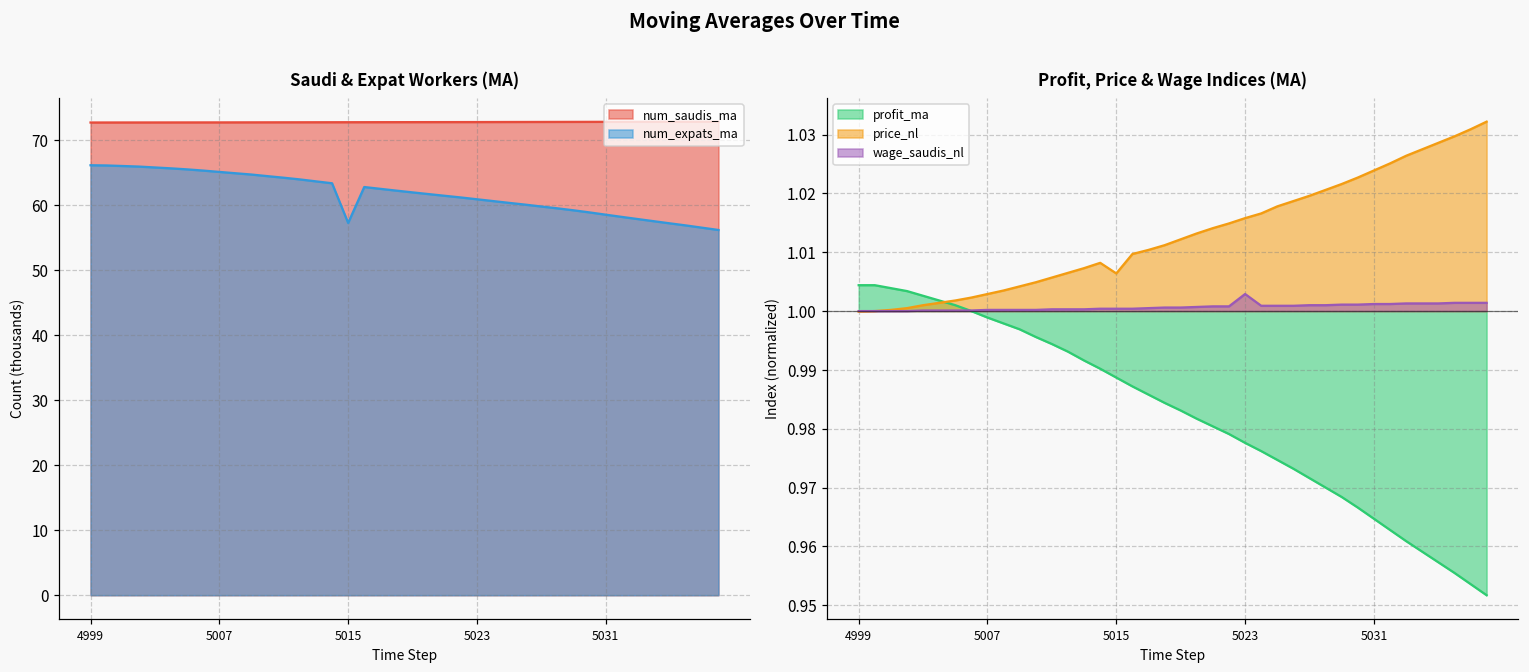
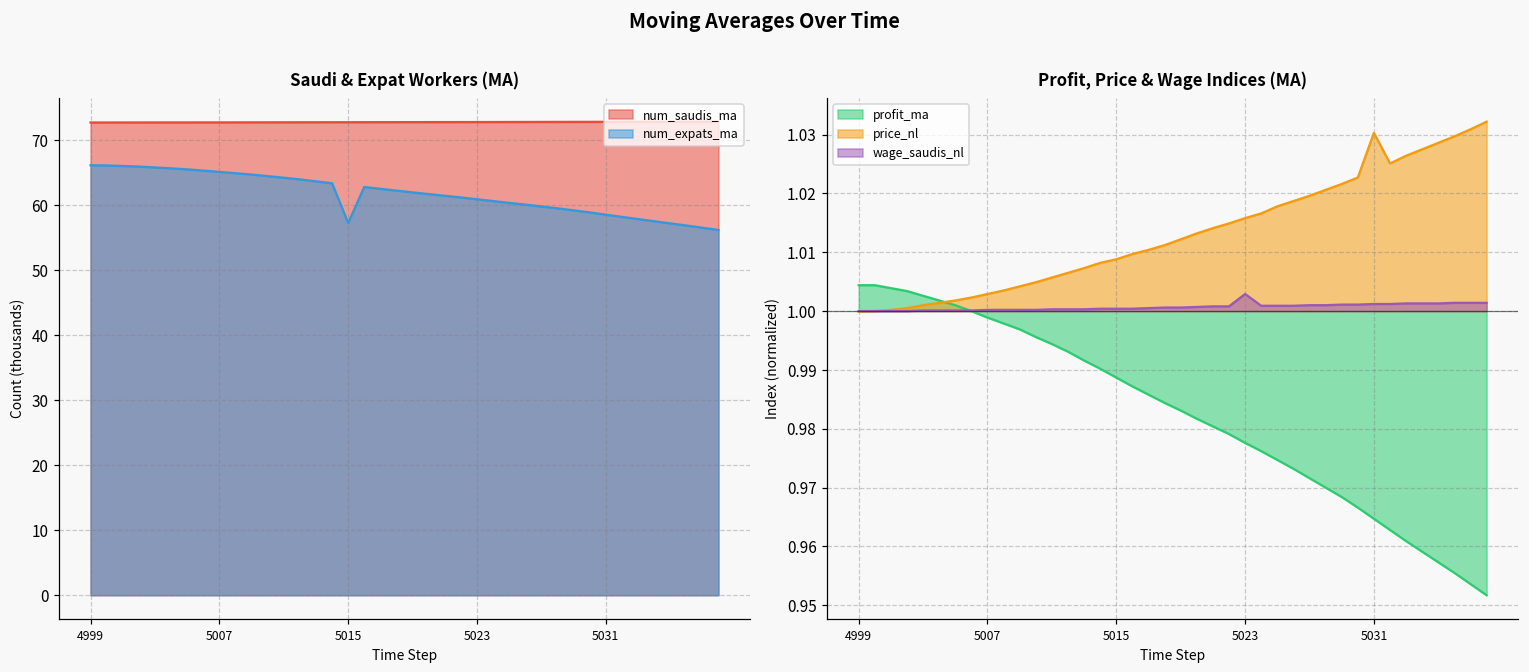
  {
    "Saudi & Expat Workers (MA)": {
      "num_saudis_ma": {
        "4999": 73,
        "5007": 73,
        "5015": 73,
        "5023": 73
      },
      "num_expats_ma": {
        "4999": 66,
        "5007": 65,
        "5015": 57,
        "5023": 61,
        "5031": 59
      }
    },
    "Profit, Price & Wage Indices (MA)": {
      "price_nl": {
        "5007": 1.003,
-       "5015": 1.006,
+       "5015": 1.009,
        "5023": 1.016,
-       "5031": 1.024
+       "5031": 1.030
      },
      "wage_saudis_nl": {
        "5023": 1.003,
        "5031": 1.001
      }
    }
  }
